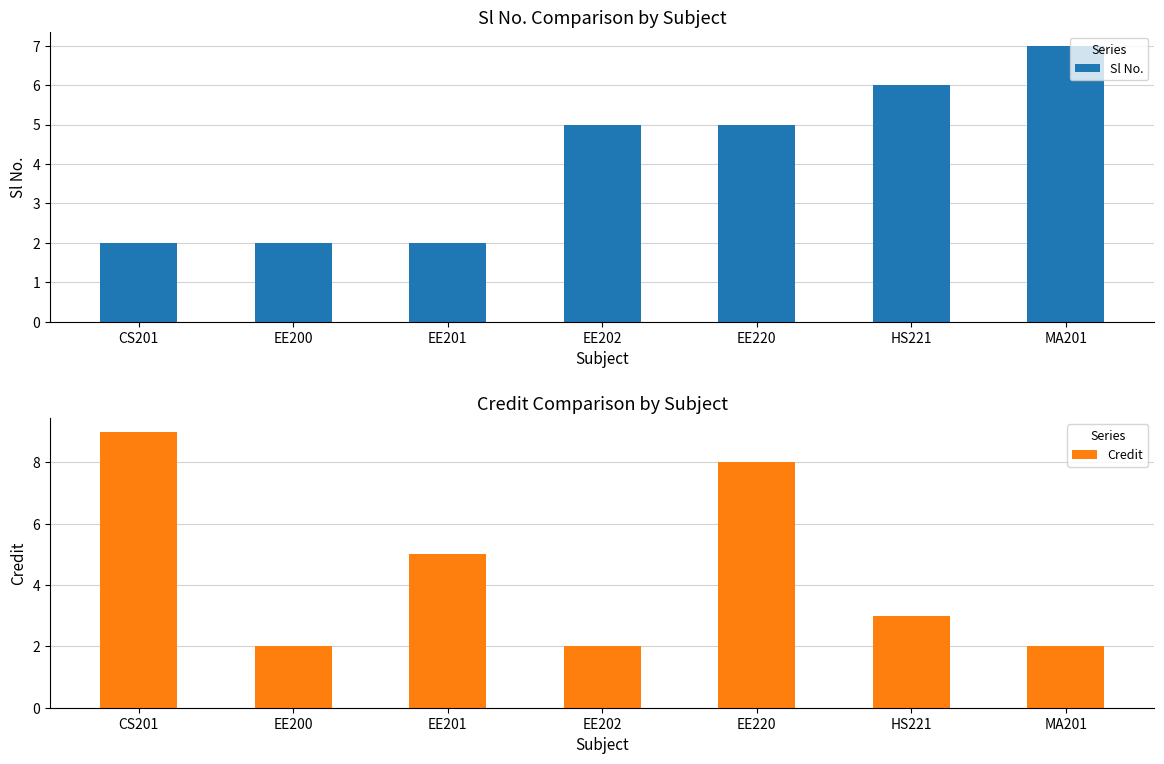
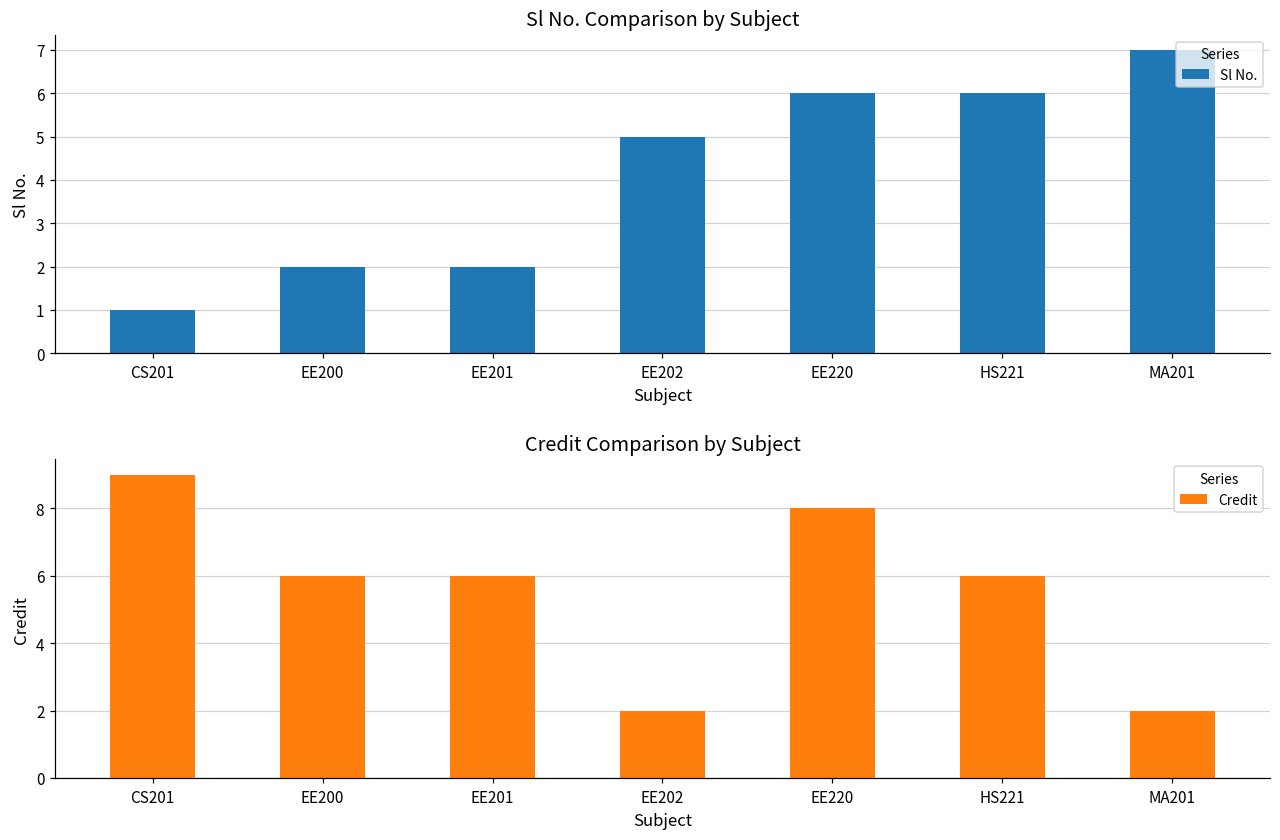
  {
    "Sl No. Comparison by Subject": {
-     "CS201": 2,
+     "CS201": 1,
      "EE200": 2,
      "EE201": 2,
      "EE202": 5,
-     "EE220": 5,
+     "EE220": 6,
      "HS221": 6,
      "MA201": 7
    },
    "Credit Comparison by Subject": {
      "CS201": 9,
-     "EE200": 2,
-     "EE201": 5,
+     "EE200": 6,
+     "EE201": 6,
      "EE202": 2,
      "EE220": 8,
-     "HS221": 3,
+     "HS221": 6,
      "MA201": 2
    }
  }
